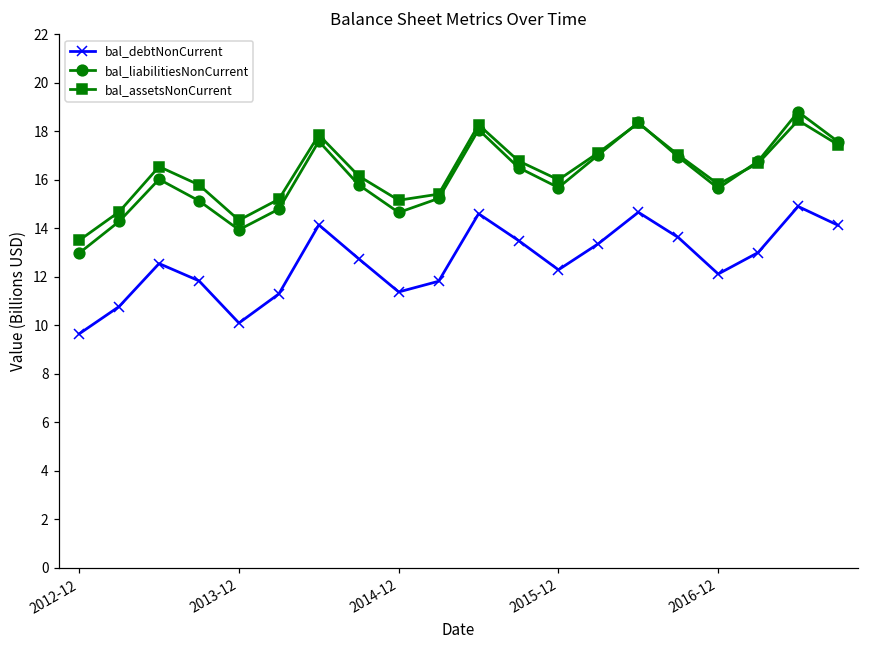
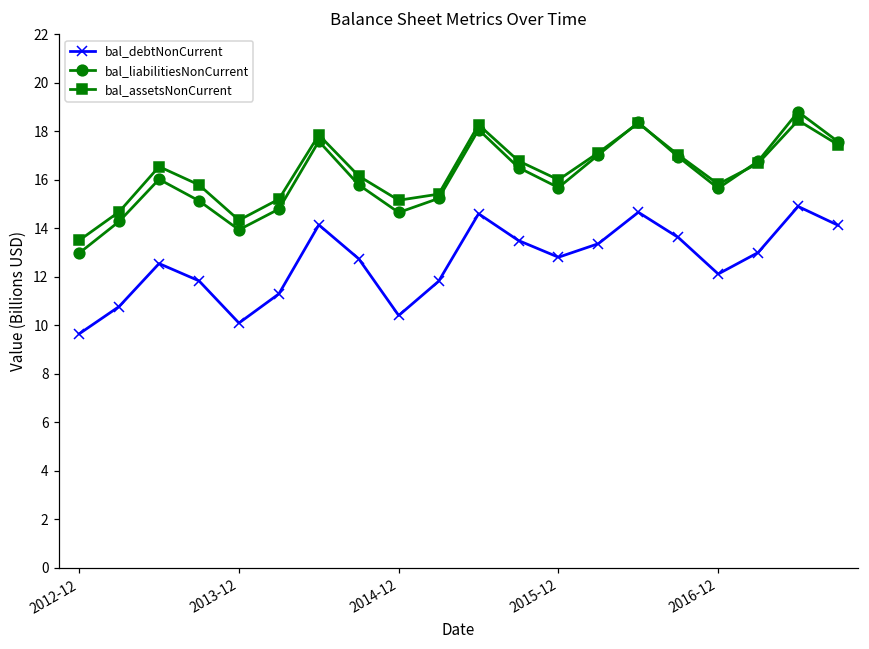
  {
    "bal_debtNonCurrent": {
      "2012-12": 9.7,
      "2013-12": 10.1,
-     "2014-12": 11.4,
-     "2015-12": 12.3,
+     "2014-12": 10.4,
+     "2015-12": 12.8,
      "2016-12": 12.1
    }
  }
